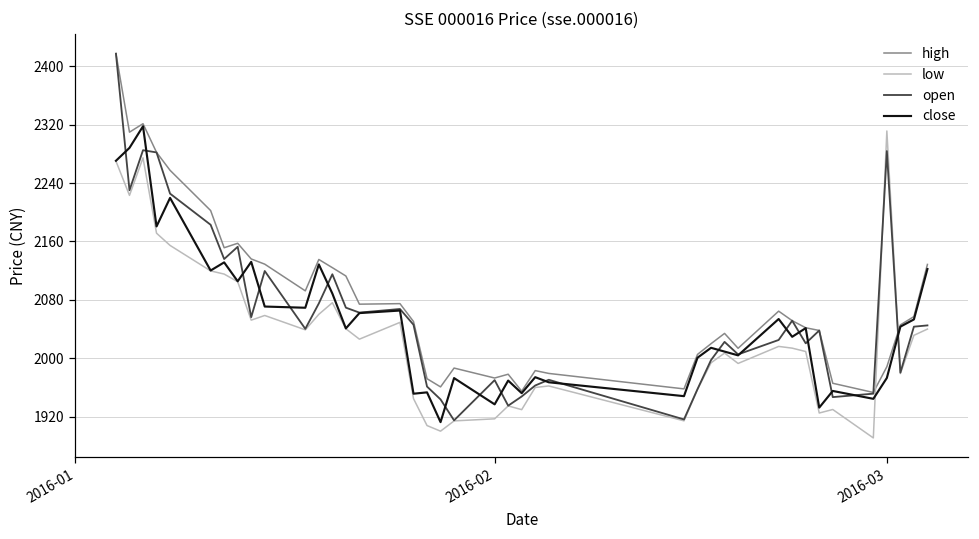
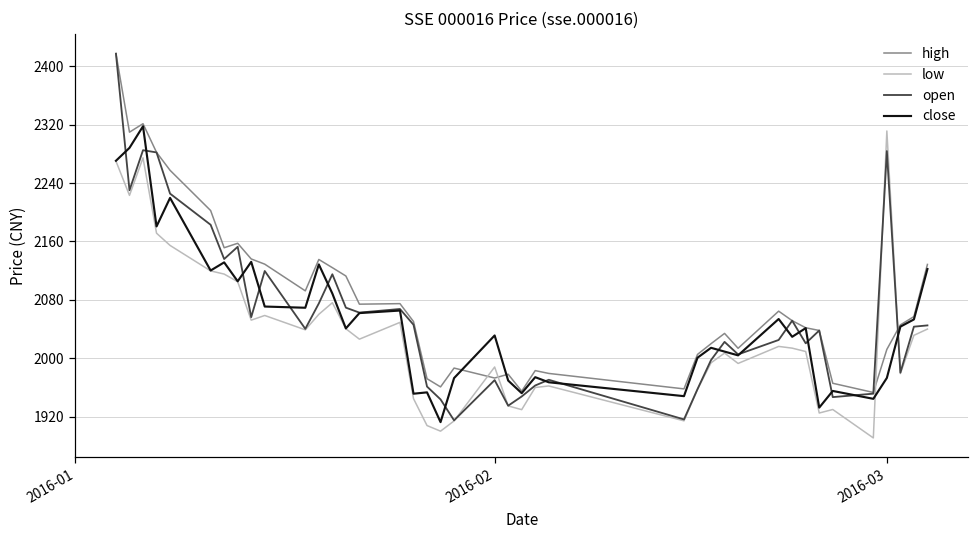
  {
    "high": {
-     "2016-03": 1990
+     "2016-03": 2010
    },
    "low": {
-     "2016-02": 1920,
+     "2016-02": 1990,
      "2016-03": 2310
    },
    "open": {
      "2016-03": 2280
    },
    "close": {
-     "2016-02": 1940,
+     "2016-02": 2030,
      "2016-03": 1970
    }
  }
